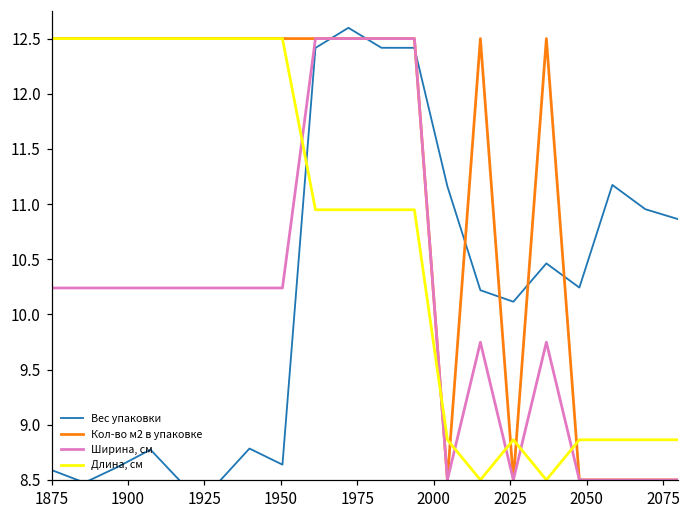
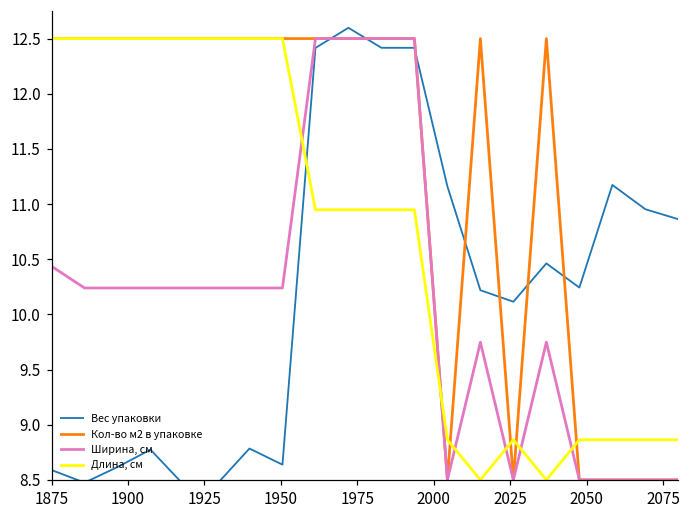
  {
    "Вес упаковки": {
      "1875": 8.59
    },
    "Ширина, см": {
-     "1875": 10.24
+     "1875": 10.44
    }
  }
